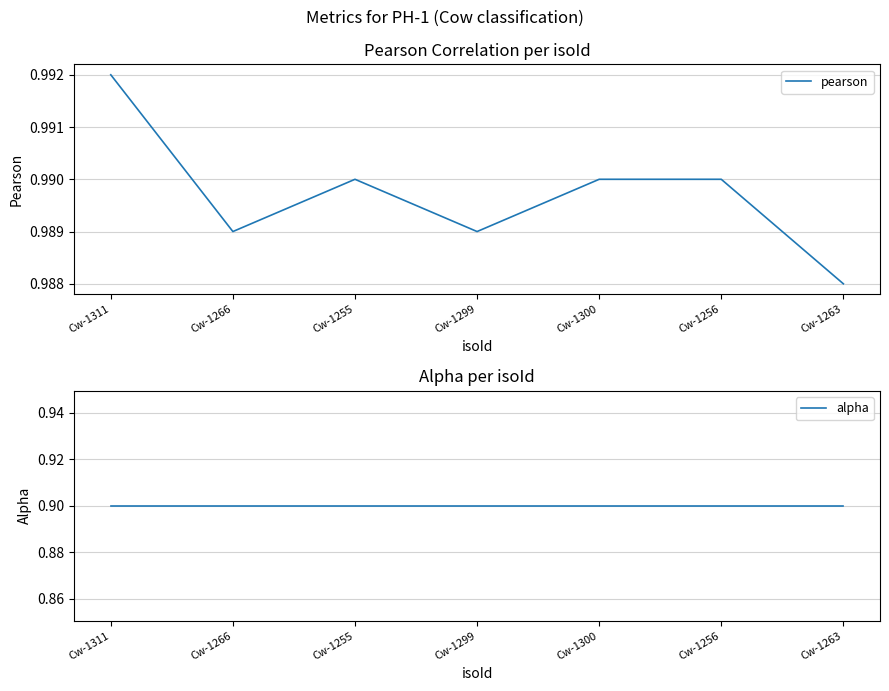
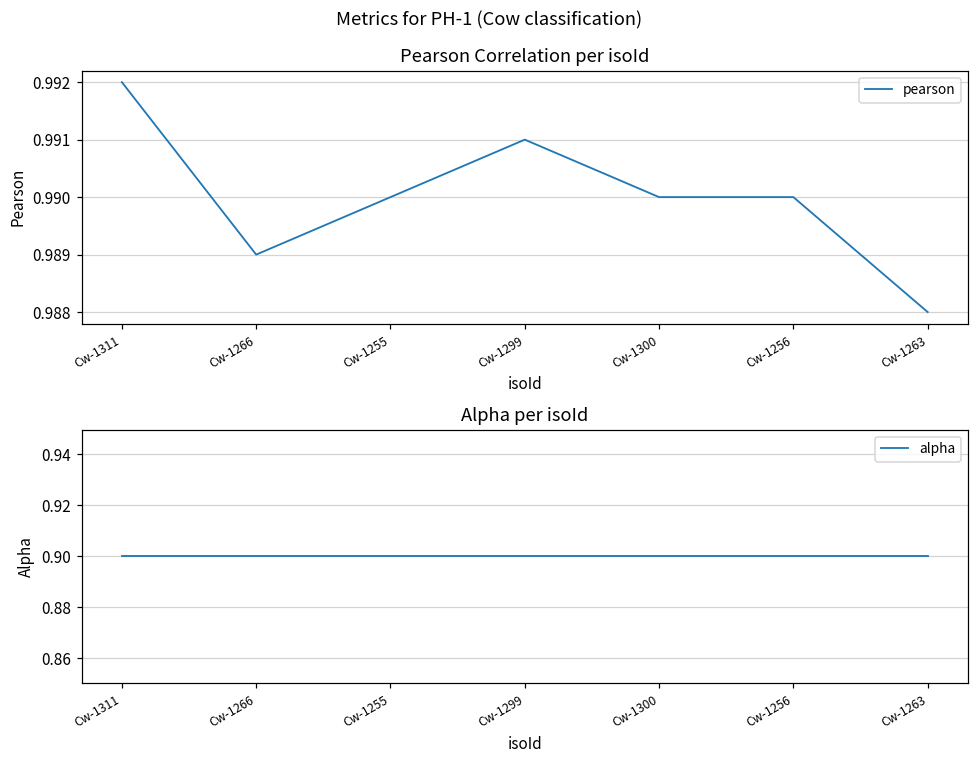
  {
    "Pearson Correlation per isoId": {
      "Cw-1311": 0.992,
      "Cw-1266": 0.989,
      "Cw-1255": 0.990,
-     "Cw-1299": 0.989,
+     "Cw-1299": 0.991,
      "Cw-1300": 0.990,
      "Cw-1256": 0.990,
      "Cw-1263": 0.988
    },
    "Alpha per isoId": {
      "Cw-1311": 0.900,
      "Cw-1266": 0.900,
      "Cw-1255": 0.900,
      "Cw-1299": 0.900,
      "Cw-1300": 0.900,
      "Cw-1256": 0.900,
      "Cw-1263": 0.900
    }
  }
